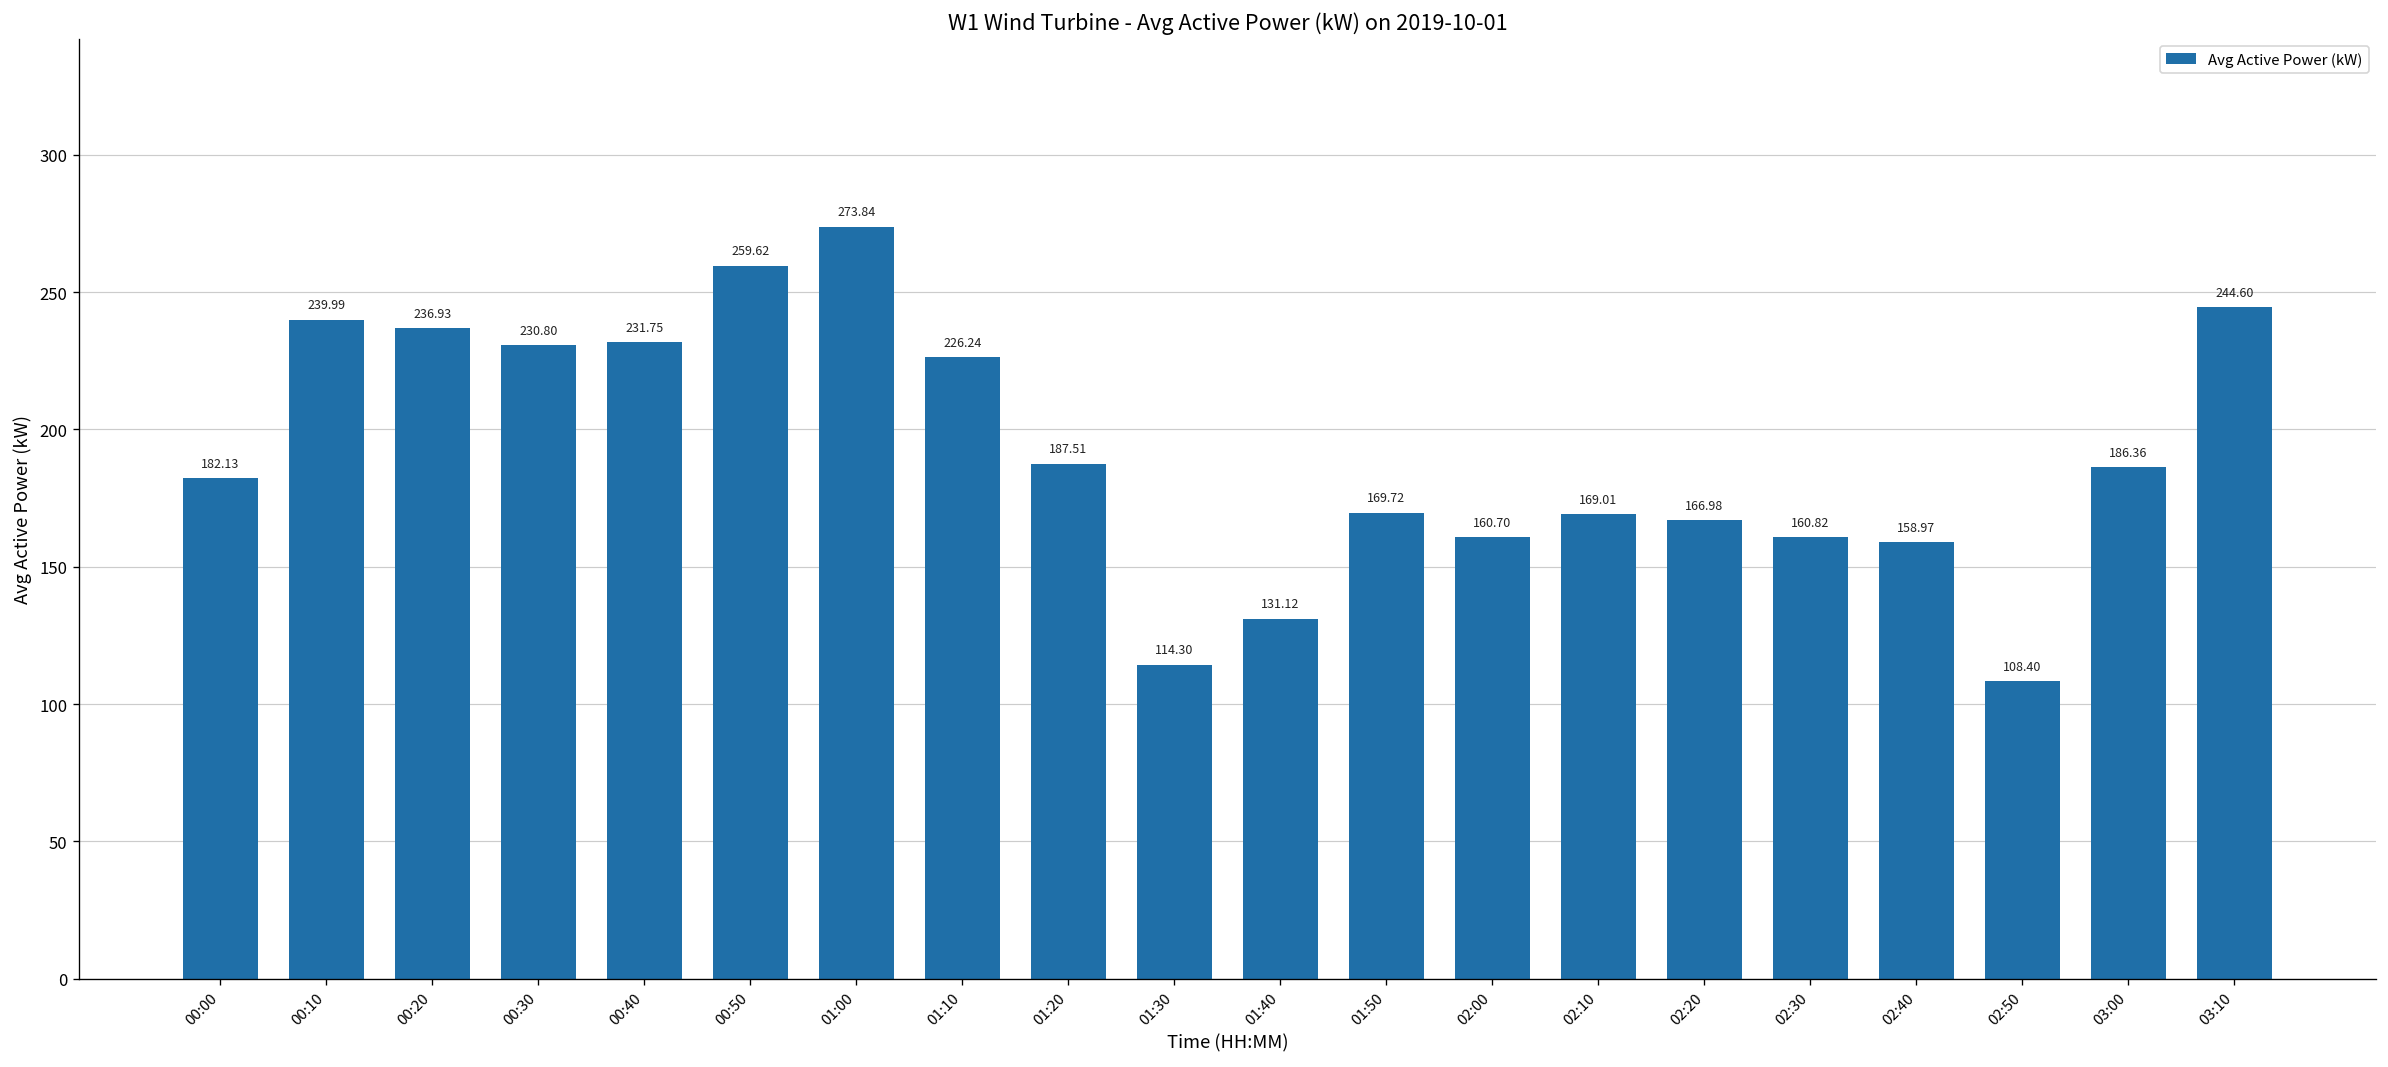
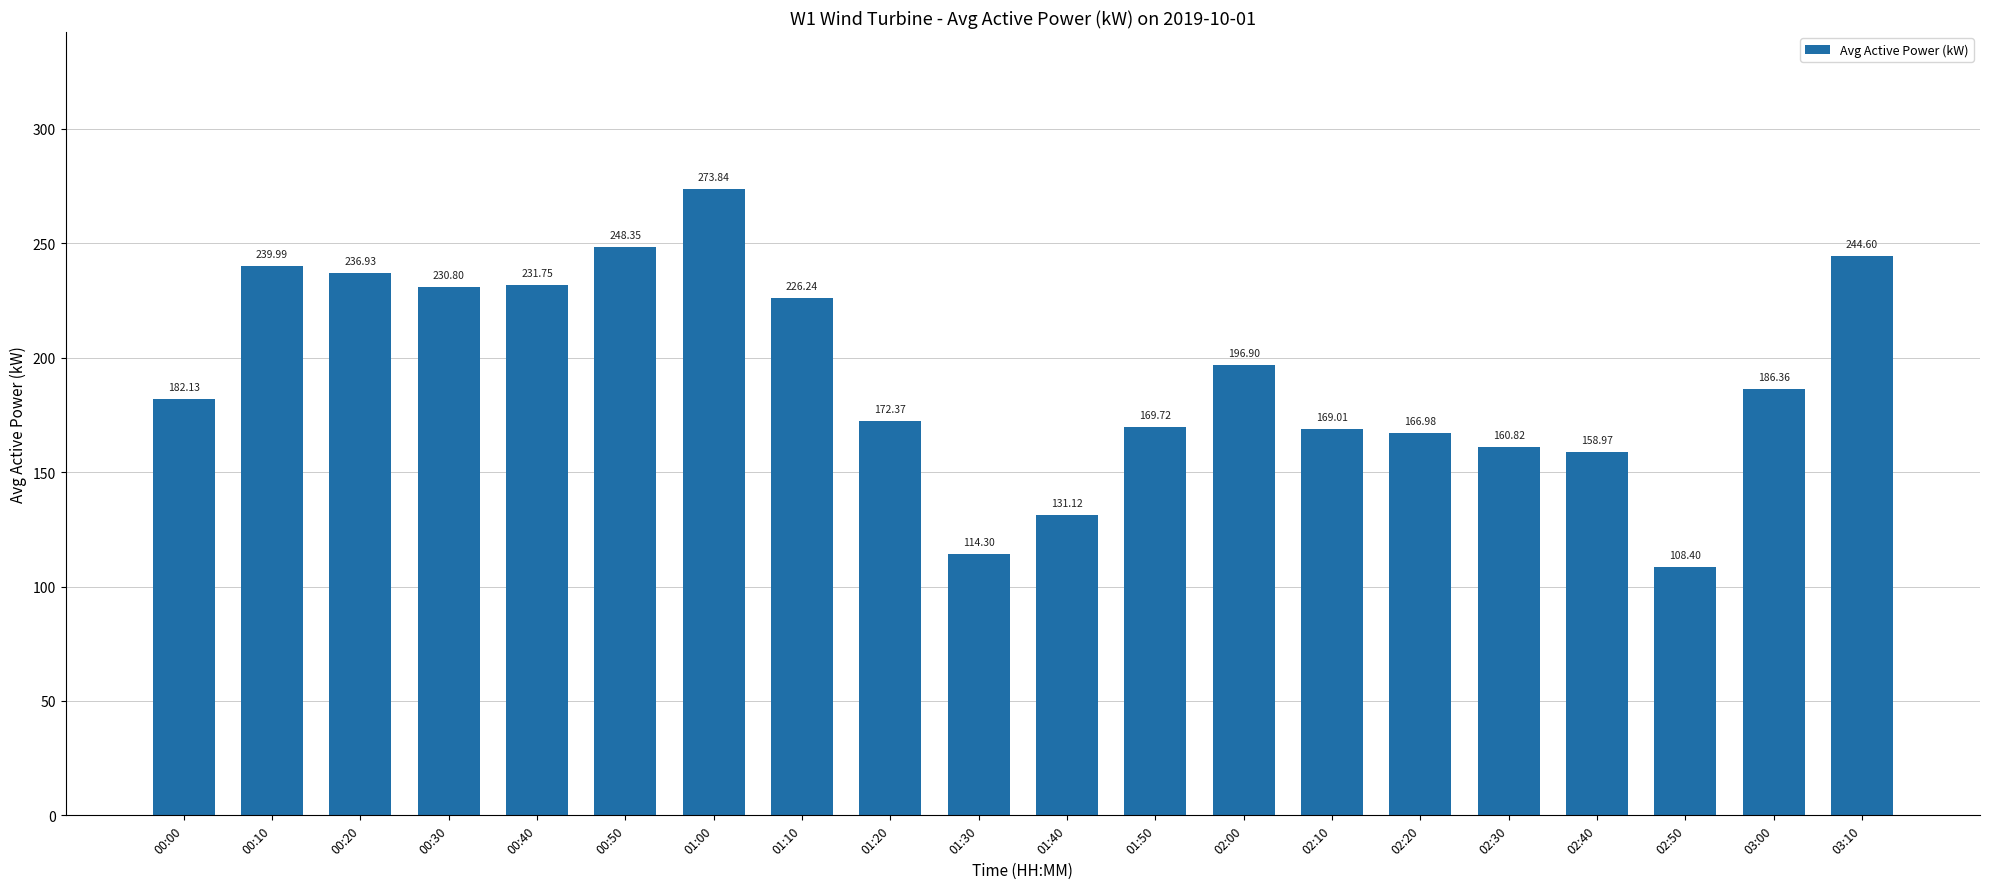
  {
    "00:00": 182.13,
    "00:10": 239.99,
    "00:20": 236.93,
    "00:30": 230.80,
    "00:40": 231.75,
-   "00:50": 259.62,
+   "00:50": 248.35,
    "01:00": 273.84,
    "01:10": 226.24,
-   "01:20": 187.51,
+   "01:20": 172.37,
    "01:30": 114.30,
    "01:40": 131.12,
    "01:50": 169.72,
-   "02:00": 160.70,
+   "02:00": 196.90,
    "02:10": 169.01,
    "02:20": 166.98,
    "02:30": 160.82,
    "02:40": 158.97,
    "02:50": 108.40,
    "03:00": 186.36,
    "03:10": 244.60
  }
